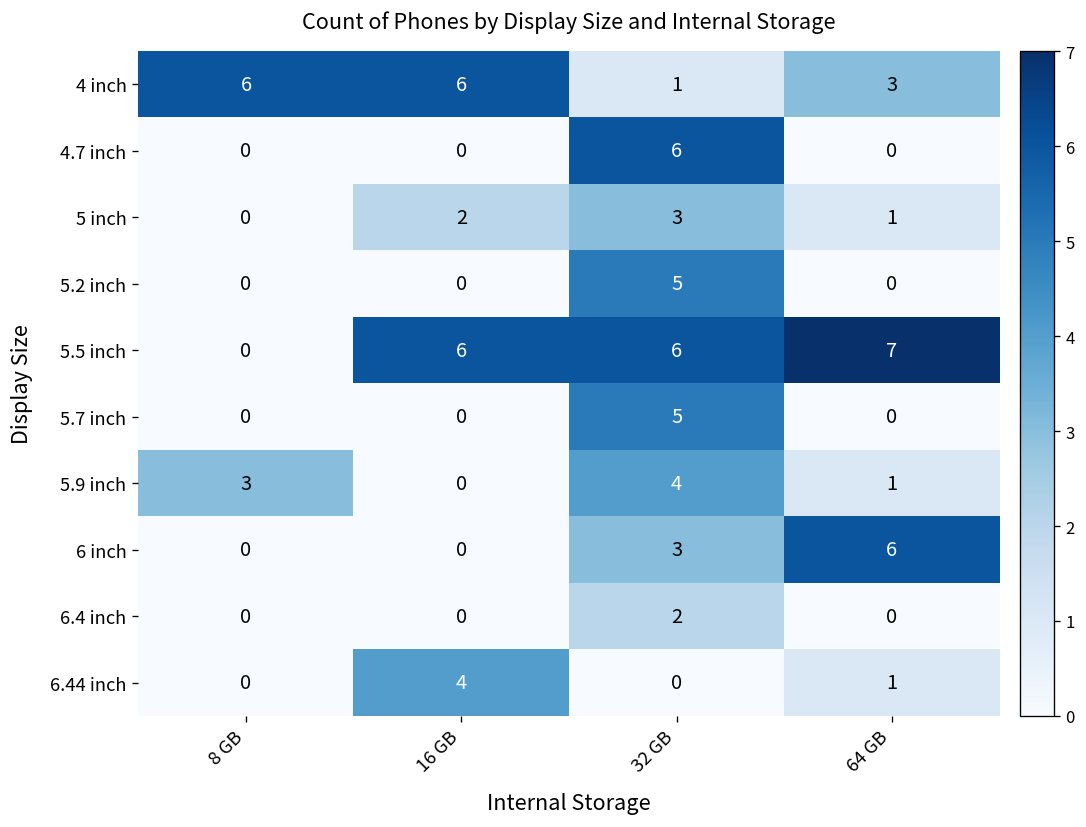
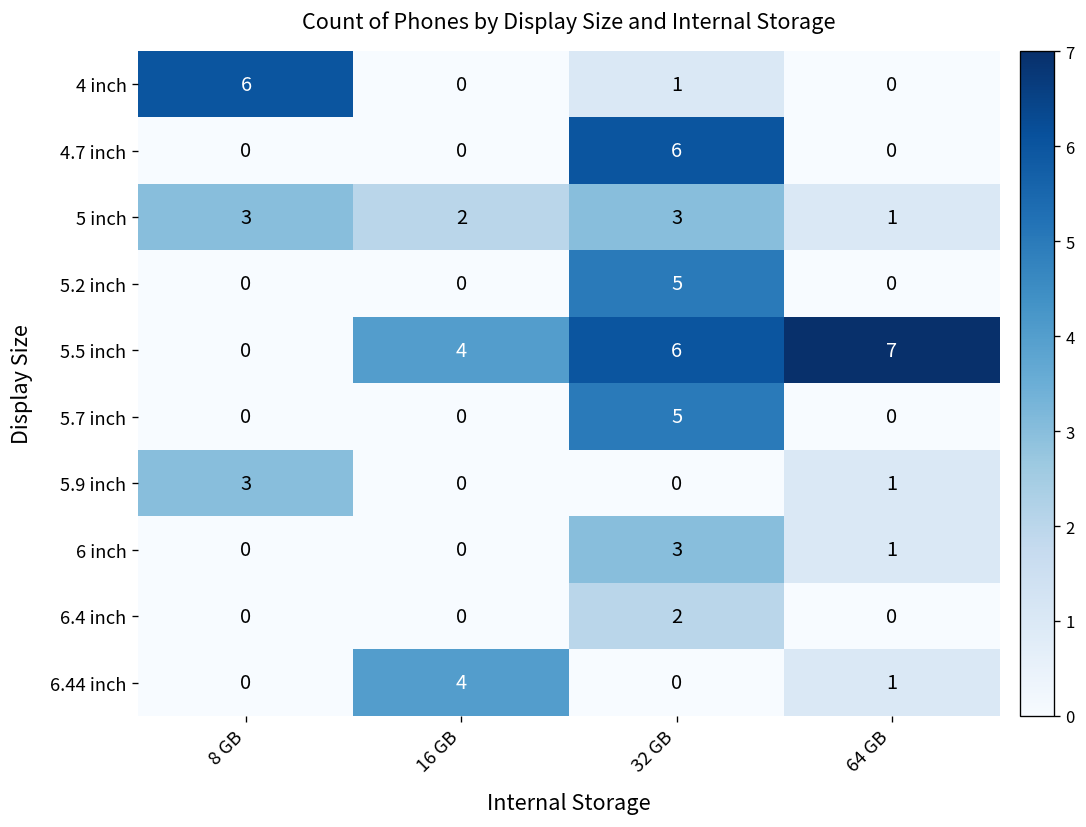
  {
    "4 inch": {
      "8 GB": 6,
-     "16 GB": 6,
+     "16 GB": 0,
      "32 GB": 1,
-     "64 GB": 3
+     "64 GB": 0
    },
    "4.7 inch": {
      "8 GB": 0,
      "16 GB": 0,
      "32 GB": 6,
      "64 GB": 0
    },
    "5 inch": {
-     "8 GB": 0,
+     "8 GB": 3,
      "16 GB": 2,
      "32 GB": 3,
      "64 GB": 1
    },
    "5.2 inch": {
      "8 GB": 0,
      "16 GB": 0,
      "32 GB": 5,
      "64 GB": 0
    },
    "5.5 inch": {
      "8 GB": 0,
-     "16 GB": 6,
+     "16 GB": 4,
      "32 GB": 6,
      "64 GB": 7
    },
    "5.7 inch": {
      "8 GB": 0,
      "16 GB": 0,
      "32 GB": 5,
      "64 GB": 0
    },
    "5.9 inch": {
      "8 GB": 3,
      "16 GB": 0,
-     "32 GB": 4,
+     "32 GB": 0,
      "64 GB": 1
    },
    "6 inch": {
      "8 GB": 0,
      "16 GB": 0,
      "32 GB": 3,
-     "64 GB": 6
+     "64 GB": 1
    },
    "6.4 inch": {
      "8 GB": 0,
      "16 GB": 0,
      "32 GB": 2,
      "64 GB": 0
    },
    "6.44 inch": {
      "8 GB": 0,
      "16 GB": 4,
      "32 GB": 0,
      "64 GB": 1
    }
  }
